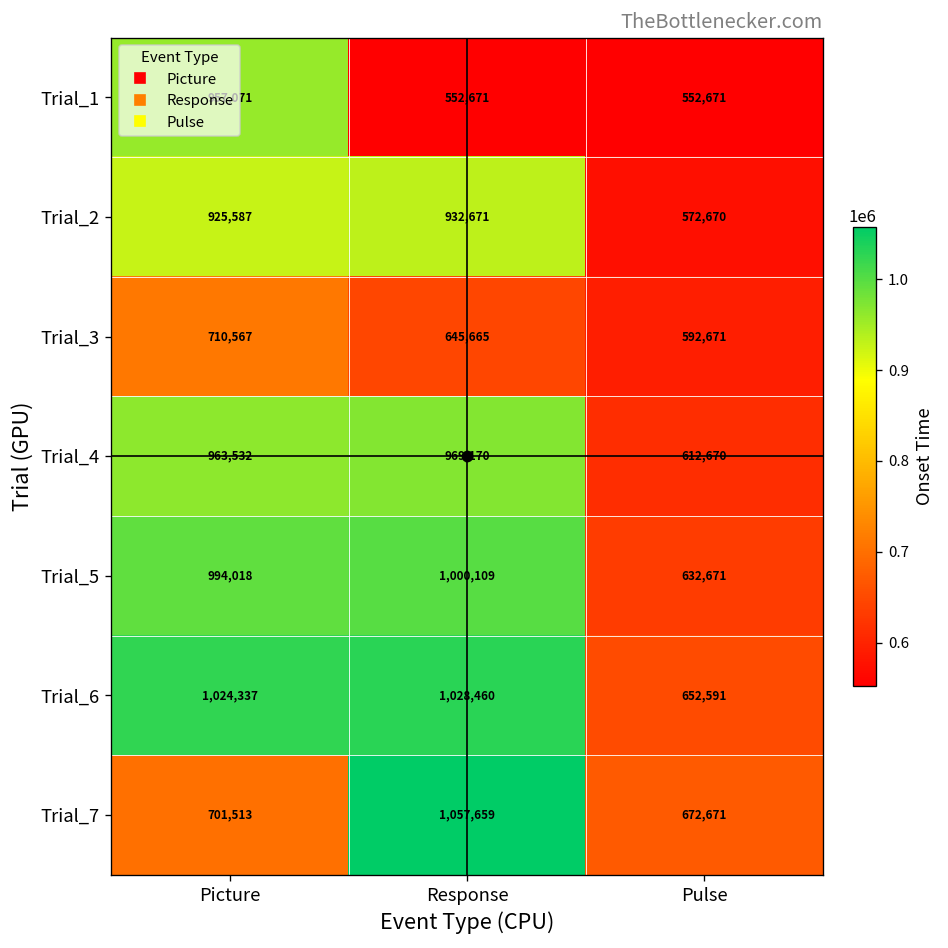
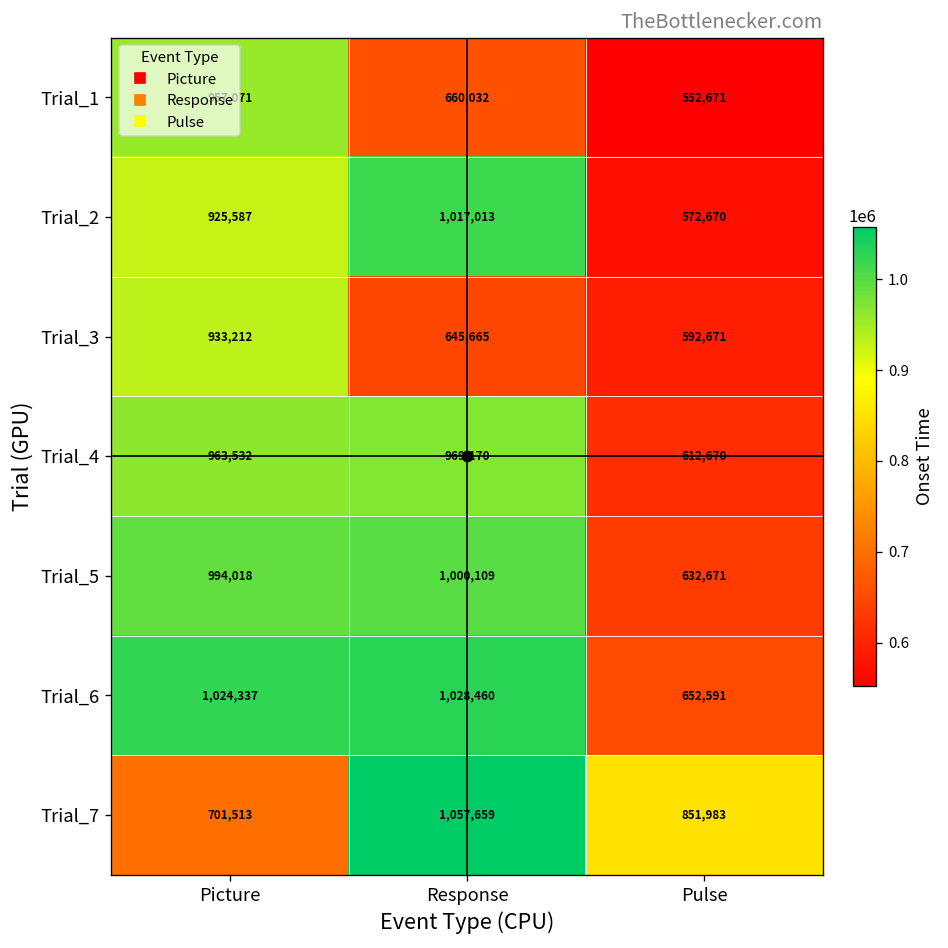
  {
    "Trial_1": {
-     "Response": "552,671",
+     "Response": "660,032",
      "Pulse": "552,671"
    },
    "Trial_2": {
      "Picture": "925,587",
-     "Response": "932,671",
+     "Response": "1,017,013",
      "Pulse": "572,670"
    },
    "Trial_3": {
-     "Picture": "710,567",
+     "Picture": "933,212",
      "Response": "645,665",
      "Pulse": "592,671"
    },
    "Trial_4": {
      "Picture": "963,532",
      "Pulse": "612,670"
    },
    "Trial_5": {
      "Picture": "994,018",
      "Response": "1,000,109",
      "Pulse": "632,671"
    },
    "Trial_6": {
      "Picture": "1,024,337",
      "Response": "1,028,460",
      "Pulse": "652,591"
    },
    "Trial_7": {
      "Picture": "701,513",
      "Response": "1,057,659",
-     "Pulse": "672,671"
+     "Pulse": "851,983"
    }
  }
